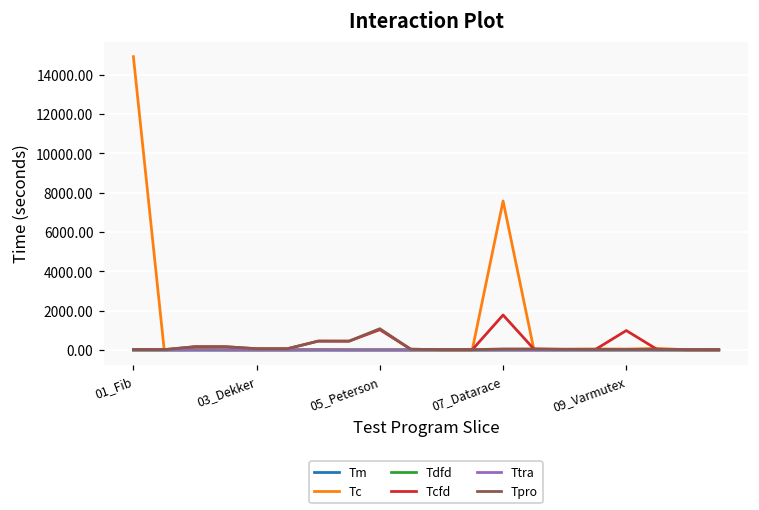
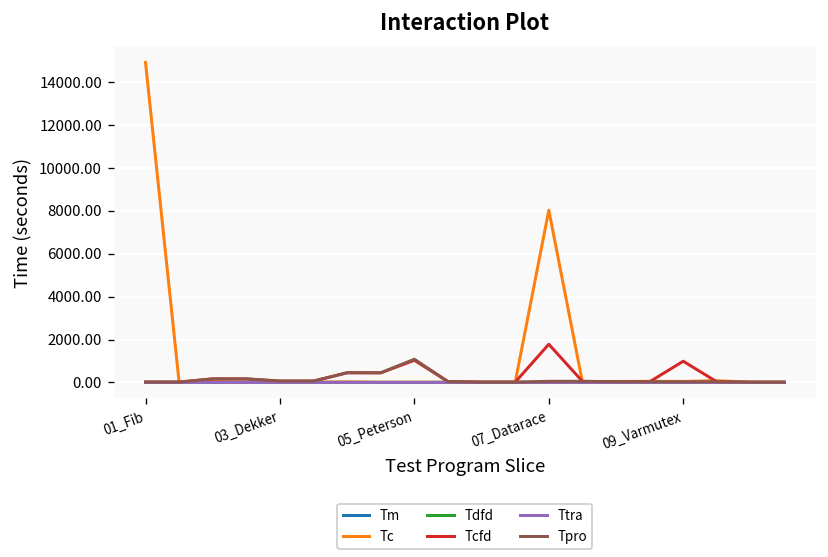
  {
    "Tc": {
      "01_Fib": 14900,
-     "07_Datarace": 7600
+     "07_Datarace": 8000
    },
    "Tcfd": {
      "07_Datarace": 1800,
      "09_Varmutex": 1000
    }
  }
